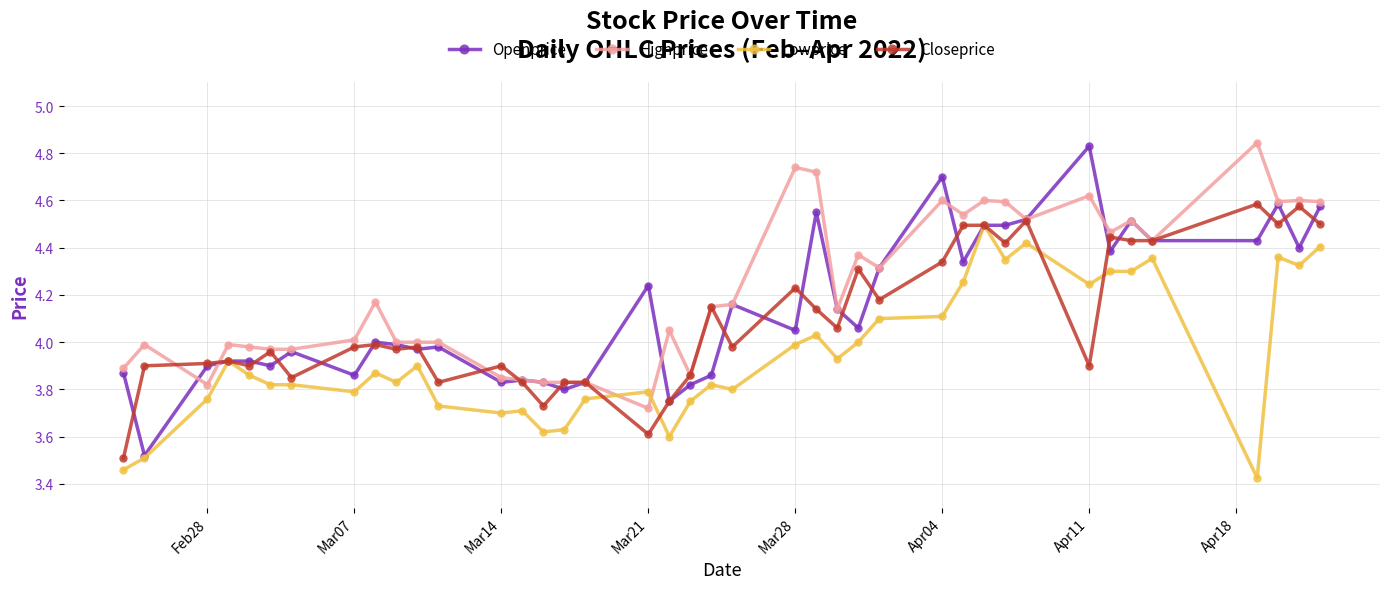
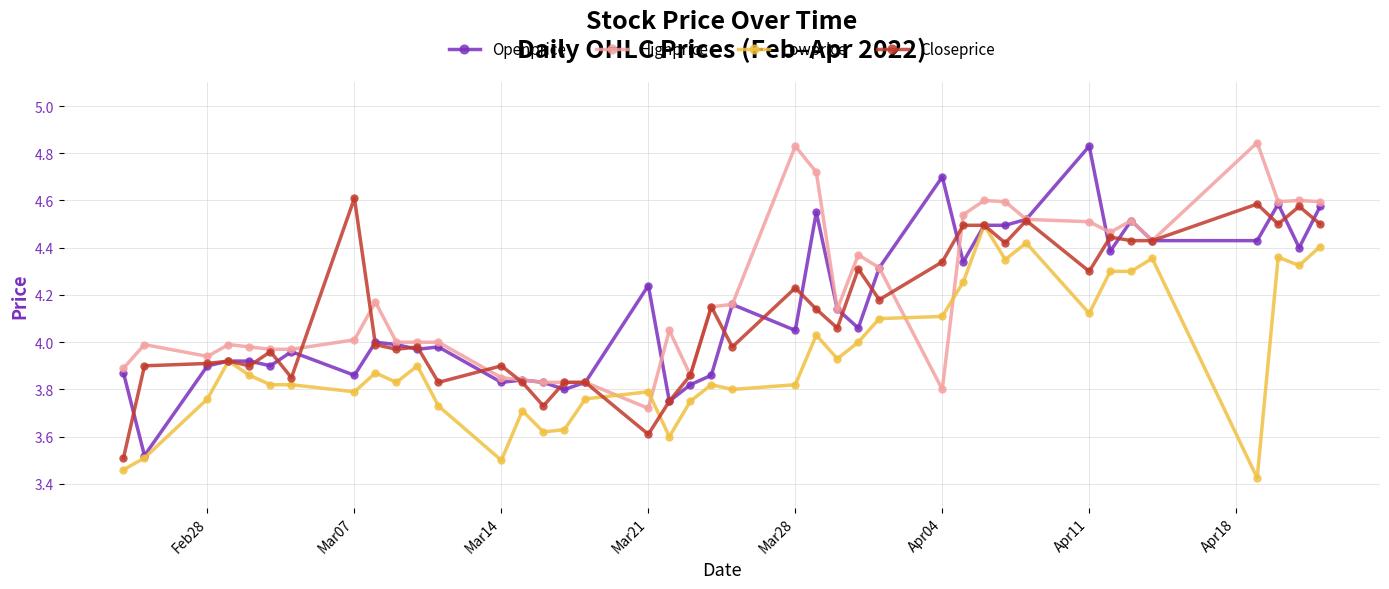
  {
    "Openprice": {
      "Mar07": 3.86,
      "Mar14": 3.83,
      "Mar21": 4.24,
      "Mar28": 4.05,
      "Apr04": 4.70,
      "Apr11": 4.83
    },
    "Highprice": {
-     "Feb28": 3.82,
+     "Feb28": 3.94,
      "Mar07": 4.01,
      "Mar14": 3.85,
      "Mar21": 3.72,
-     "Mar28": 4.74,
-     "Apr04": 4.6,
-     "Apr11": 4.62
+     "Mar28": 4.83,
+     "Apr04": 3.8,
+     "Apr11": 4.51
    },
    "Lowprice": {
      "Feb28": 3.76,
      "Mar07": 3.79,
-     "Mar14": 3.7,
+     "Mar14": 3.5,
      "Mar21": 3.79,
-     "Mar28": 3.99,
+     "Mar28": 3.82,
      "Apr04": 4.11,
-     "Apr11": 4.25
+     "Apr11": 4.12
    },
    "Closeprice": {
-     "Mar07": 3.98,
+     "Mar07": 4.61,
      "Mar14": 3.90,
      "Mar21": 3.61,
      "Mar28": 4.23,
      "Apr04": 4.34,
-     "Apr11": 3.9
+     "Apr11": 4.3
    }
  }
